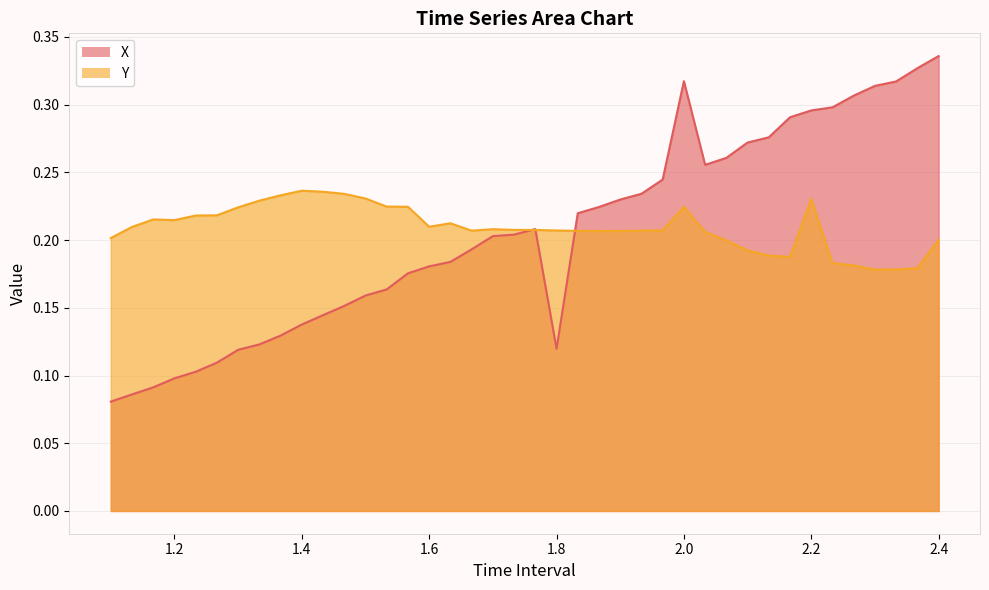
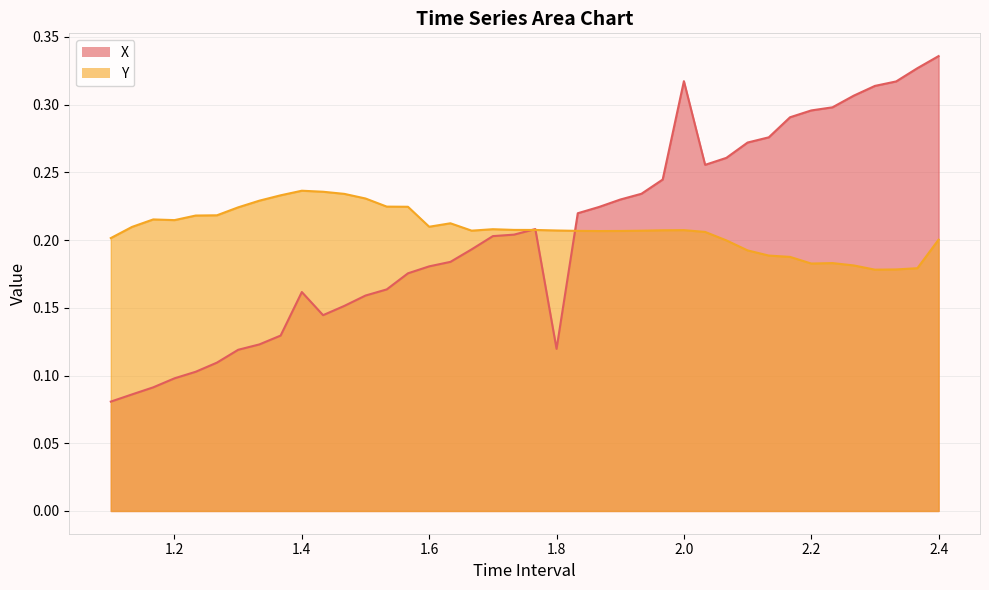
  {
    "X": {
      "1.2": 0.098,
-     "1.4": 0.138,
+     "1.4": 0.162,
      "1.6": 0.181,
      "1.8": 0.120,
      "2.0": 0.317,
      "2.2": 0.296,
      "2.4": 0.336
    },
    "Y": {
      "1.2": 0.215,
      "1.4": 0.236,
      "1.6": 0.210,
      "1.8": 0.207,
-     "2.0": 0.225,
-     "2.2": 0.230,
+     "2.0": 0.207,
+     "2.2": 0.183,
      "2.4": 0.200
    }
  }
